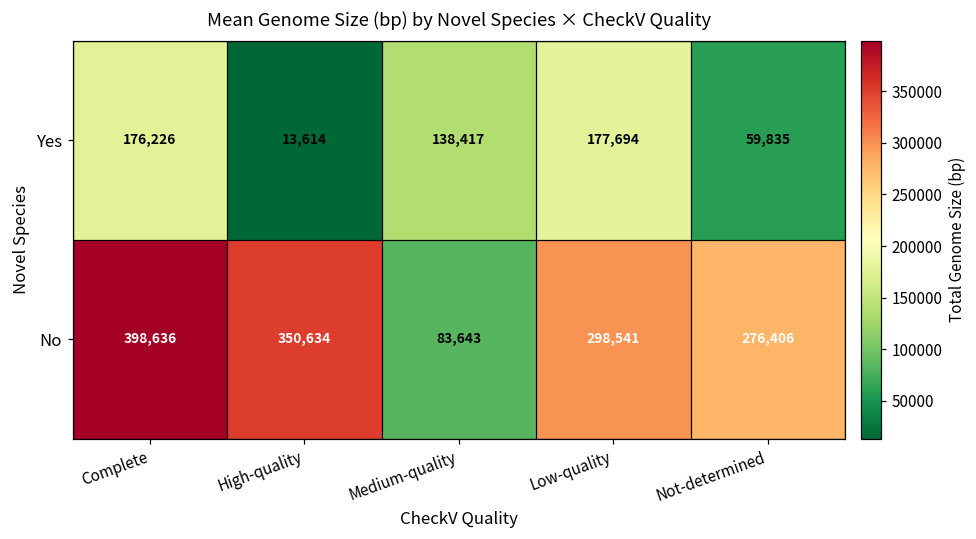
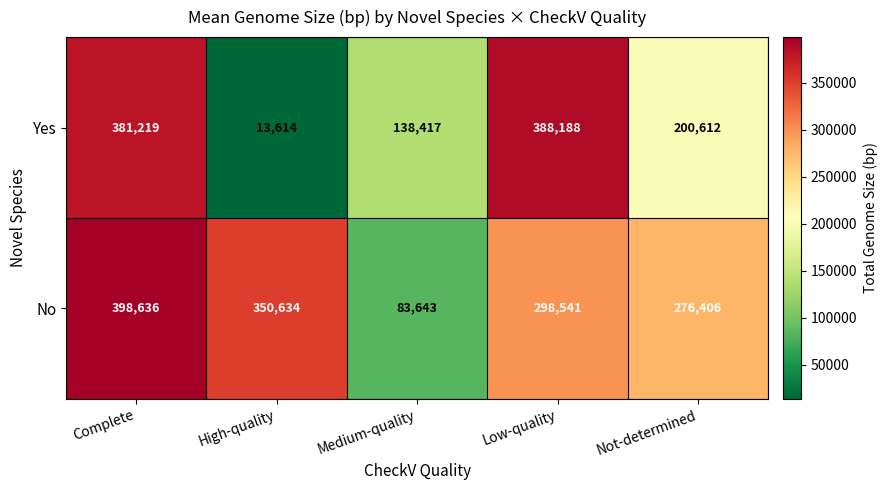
  {
    "Yes": {
-     "Complete": "176,226",
+     "Complete": "381,219",
      "High-quality": "13,614",
      "Medium-quality": "138,417",
-     "Low-quality": "177,694",
-     "Not-determined": "59,835"
+     "Low-quality": "388,188",
+     "Not-determined": "200,612"
    },
    "No": {
      "Complete": "398,636",
      "High-quality": "350,634",
      "Medium-quality": "83,643",
      "Low-quality": "298,541",
      "Not-determined": "276,406"
    }
  }
